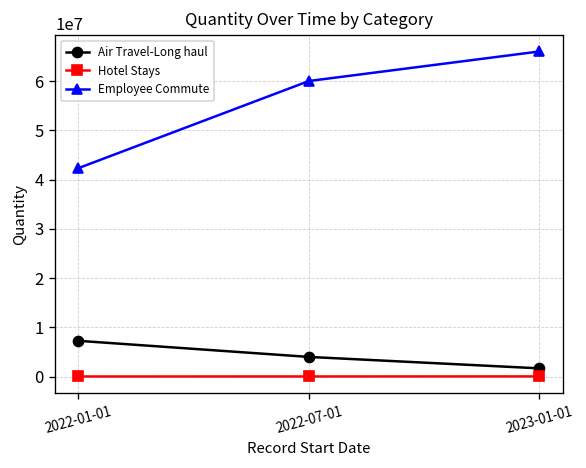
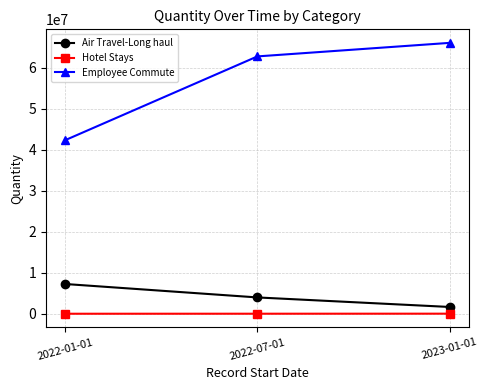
  {
    "Air Travel-Long haul": {
      "2022-01-01": 7000000,
      "2022-07-01": 4000000,
      "2023-01-01": 2000000
    },
    "Hotel Stays": {
      "2022-01-01": 0,
      "2022-07-01": 0,
      "2023-01-01": 0
    },
    "Employee Commute": {
      "2022-01-01": 42000000,
-     "2022-07-01": 60000000,
+     "2022-07-01": 63000000,
      "2023-01-01": 66000000
    }
  }
